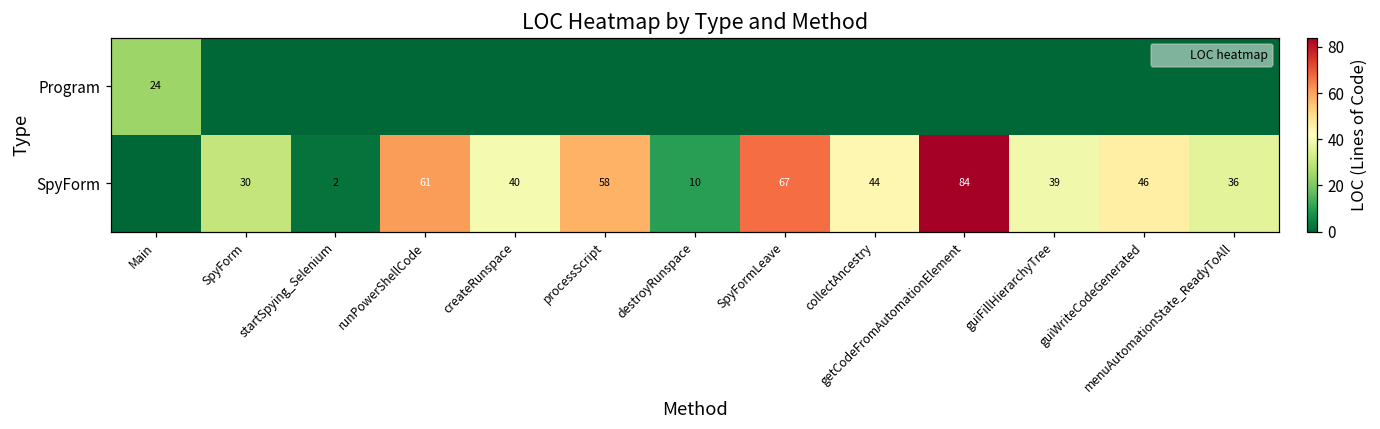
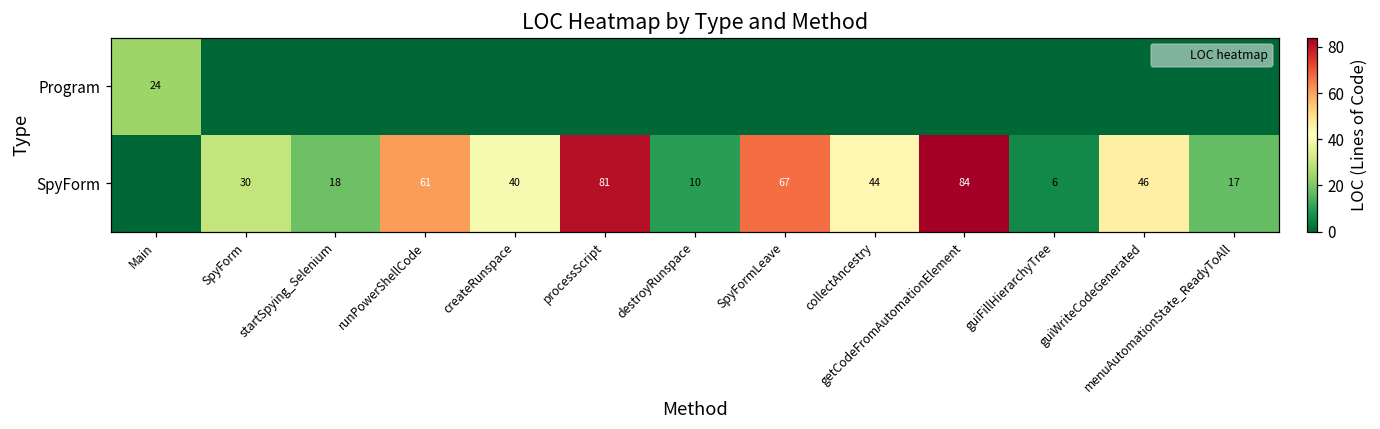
  {
    "Program": {
      "Main": 24
    },
    "SpyForm": {
      "SpyForm": 30,
-     "startSpying_Selenium": 2,
+     "startSpying_Selenium": 18,
      "runPowerShellCode": 61,
      "createRunspace": 40,
-     "processScript": 58,
+     "processScript": 81,
      "destroyRunspace": 10,
      "SpyFormLeave": 67,
      "collectAncestry": 44,
      "getCodeFromAutomationElement": 84,
-     "guiFillHierarchyTree": 39,
+     "guiFillHierarchyTree": 6,
      "guiWriteCodeGenerated": 46,
-     "menuAutomationState_ReadyToAll": 36
+     "menuAutomationState_ReadyToAll": 17
    }
  }
